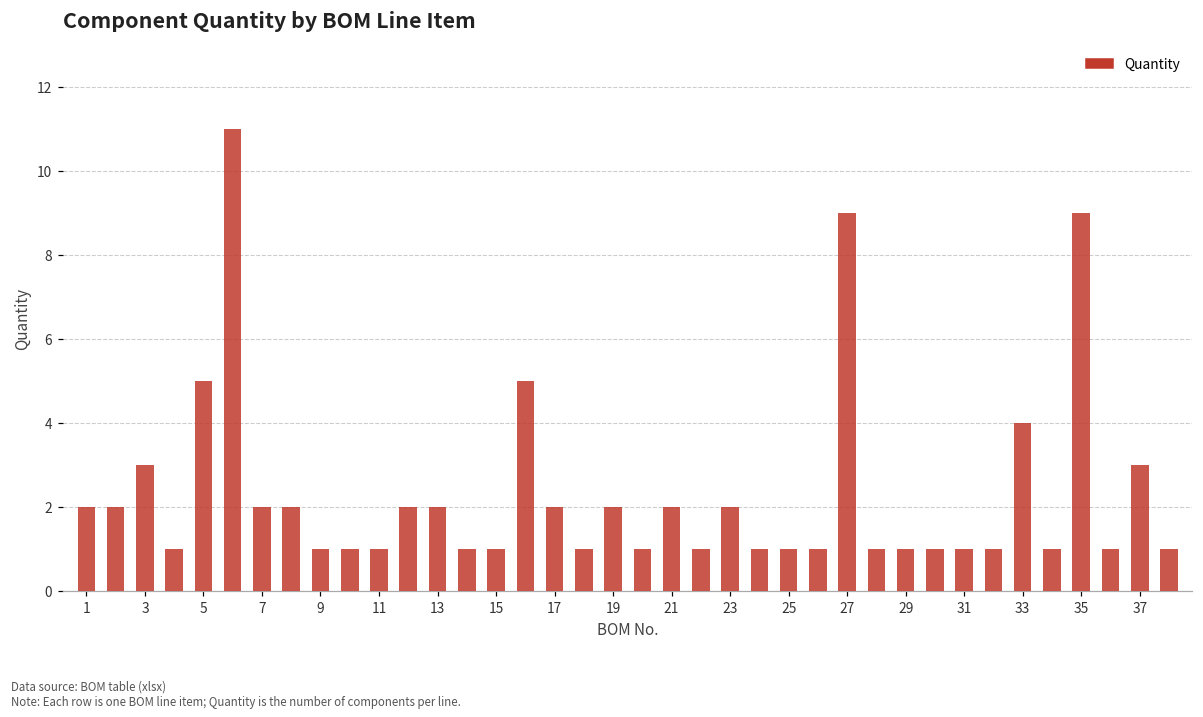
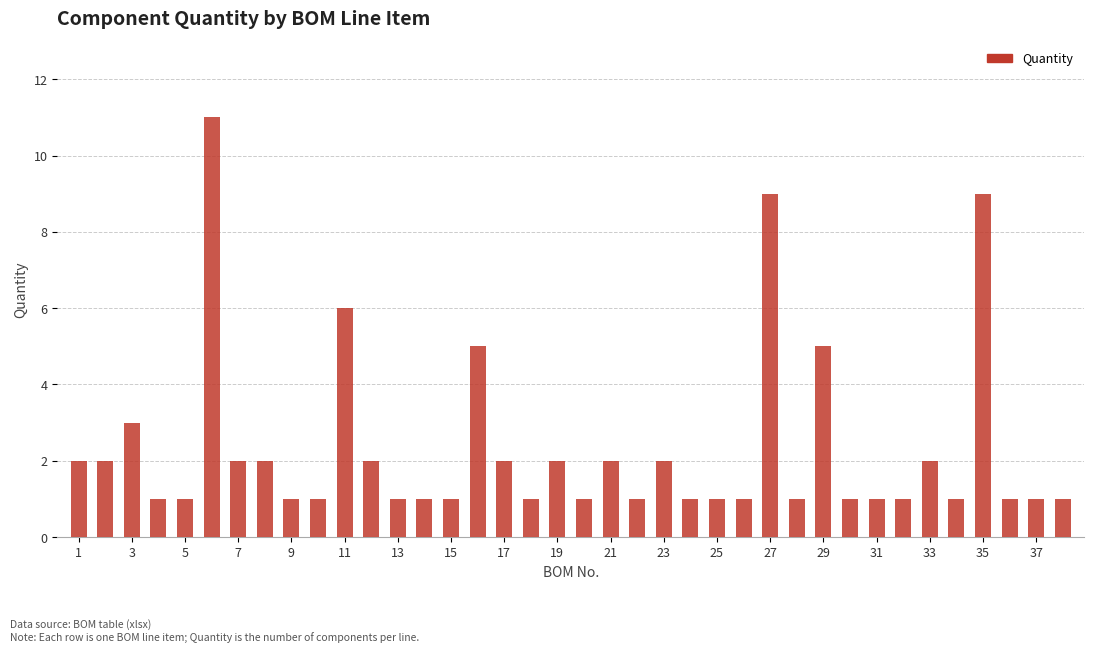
  {
    "1": 2,
    "3": 3,
-   "5": 5,
+   "5": 1,
    "7": 2,
    "9": 1,
-   "11": 1,
-   "13": 2,
+   "11": 6,
+   "13": 1,
    "15": 1,
    "17": 2,
    "19": 2,
    "21": 2,
    "23": 2,
    "25": 1,
    "27": 9,
-   "29": 1,
+   "29": 5,
    "31": 1,
-   "33": 4,
+   "33": 2,
    "35": 9,
-   "37": 3
+   "37": 1
  }
